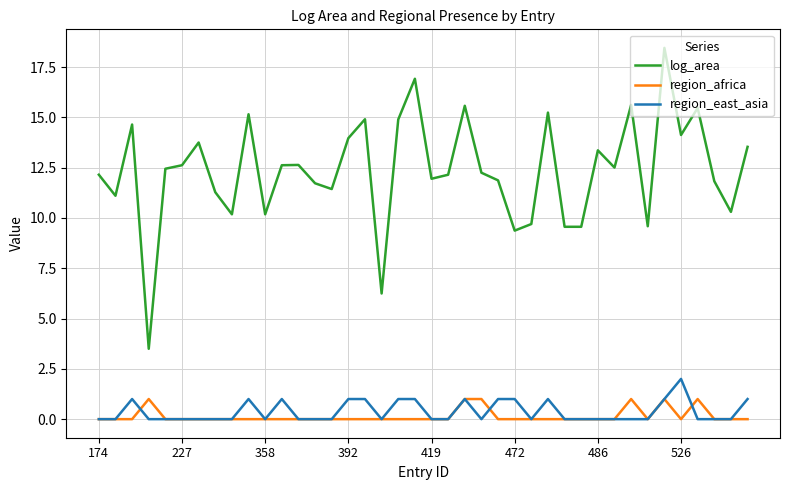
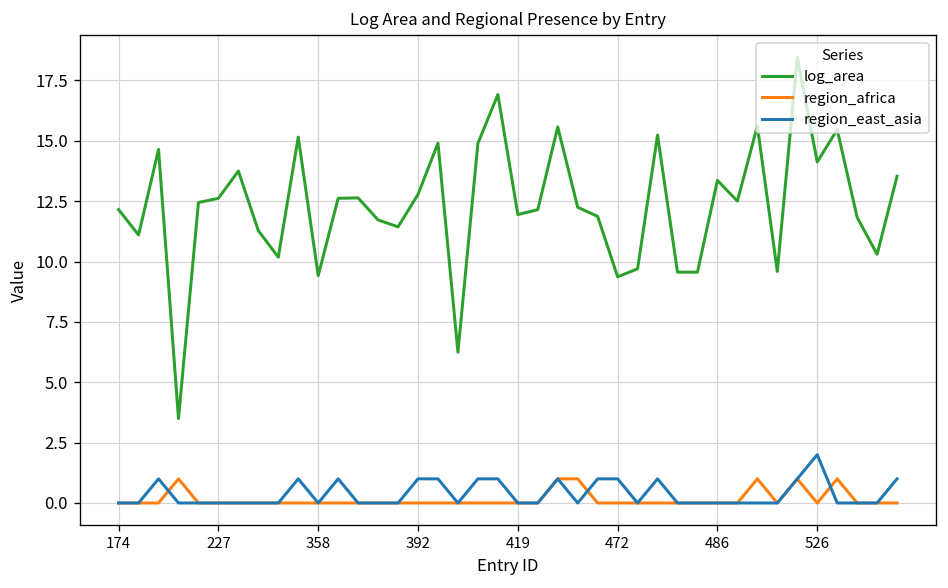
  {
    "log_area": {
      "174": 12.1,
      "227": 12.6,
-     "358": 10.2,
-     "392": 14.0,
+     "358": 9.4,
+     "392": 12.8,
      "419": 11.9,
      "472": 9.4,
      "486": 13.4,
      "526": 14.1
    },
    "region_africa": {
      "392": 0.0,
      "472": 0.0,
      "526": 0.0
    },
    "region_east_asia": {
      "392": 1.0,
      "472": 1.0,
      "526": 2.0
    }
  }
